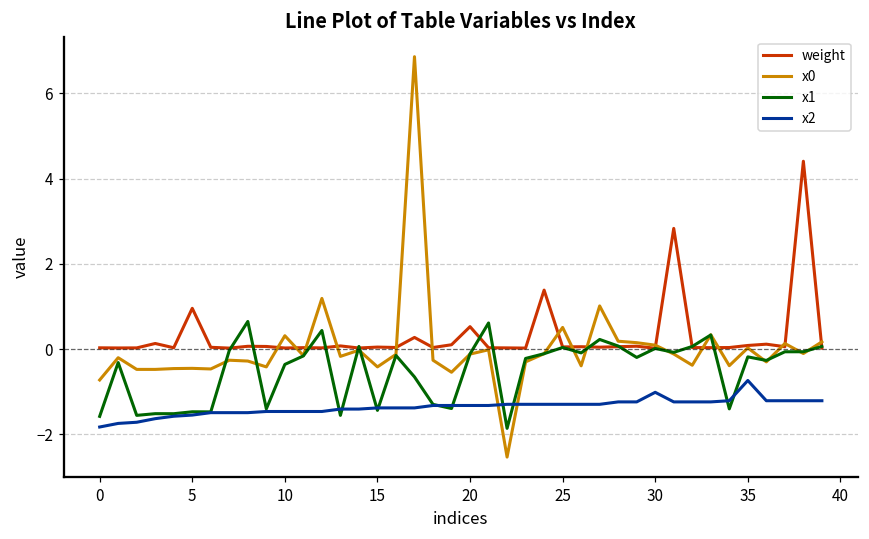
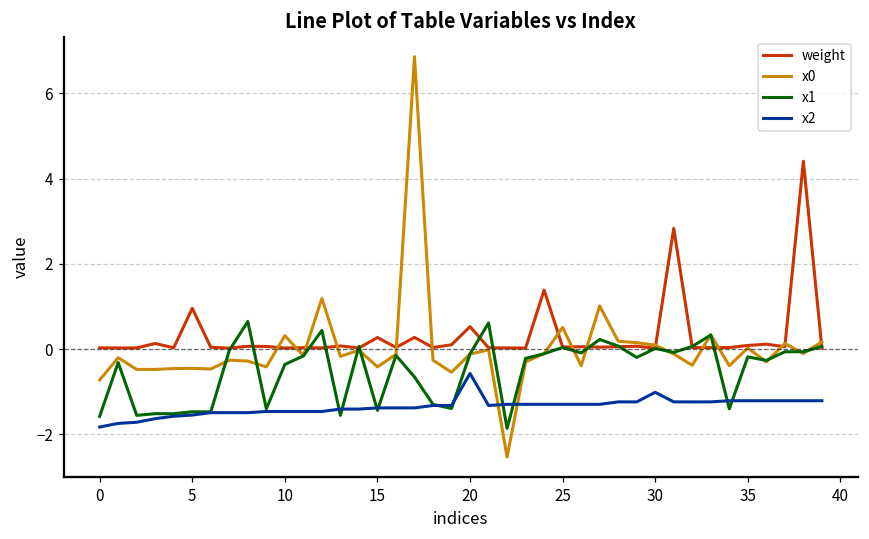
  {
    "weight": {
      "0": 0.0,
      "5": 1.0,
      "10": 0.0,
-     "15": 0.0,
+     "15": 0.3,
      "20": 0.5
    },
    "x0": {
      "0": -0.7,
      "5": -0.5,
      "10": 0.3,
      "15": -0.4,
      "25": 0.5,
      "30": 0.1
    },
    "x1": {
      "0": -1.6,
      "5": -1.5,
      "10": -0.4,
      "35": -0.2
    },
    "x2": {
      "0": -1.8,
      "5": -1.5,
      "10": -1.5,
-     "20": -1.3,
+     "20": -0.6,
      "25": -1.3,
      "30": -1.0,
-     "35": -0.7
+     "35": -1.2
    }
  }
